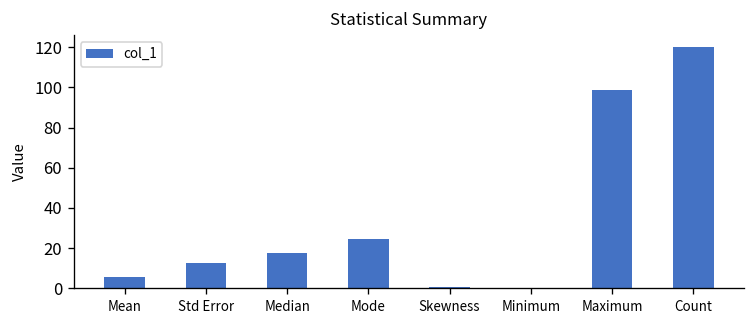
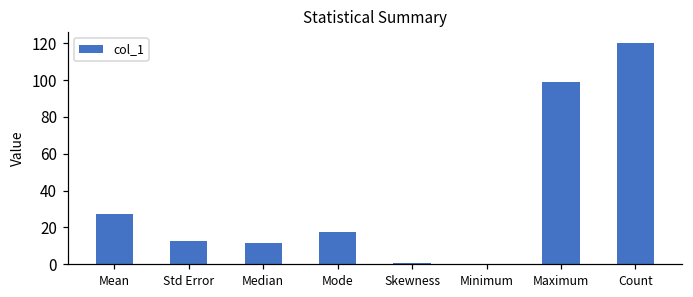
  {
-   "Mean": 6,
+   "Mean": 27,
    "Std Error": 13,
-   "Median": 18,
-   "Mode": 25,
+   "Median": 12,
+   "Mode": 18,
    "Maximum": 99,
    "Count": 120
  }
